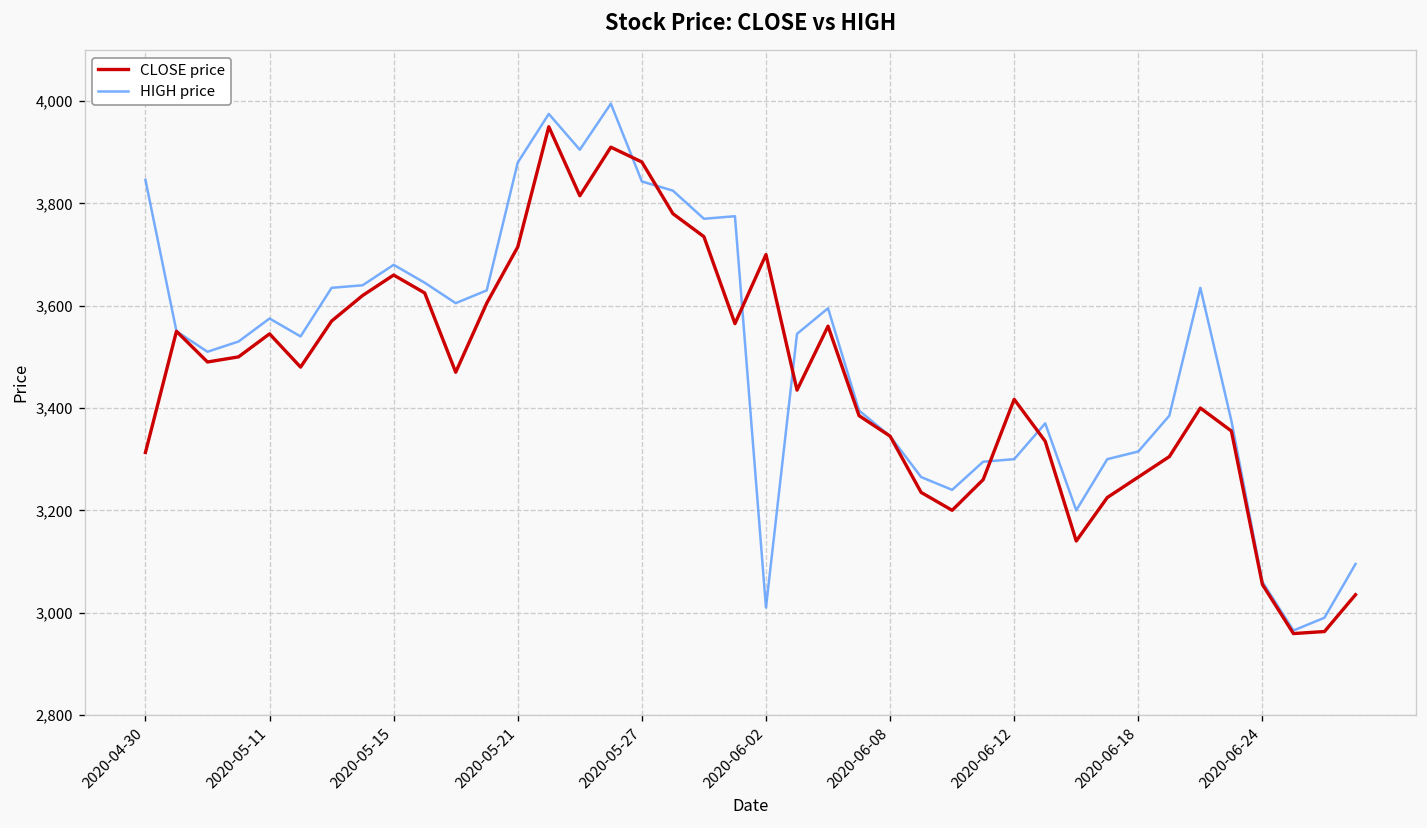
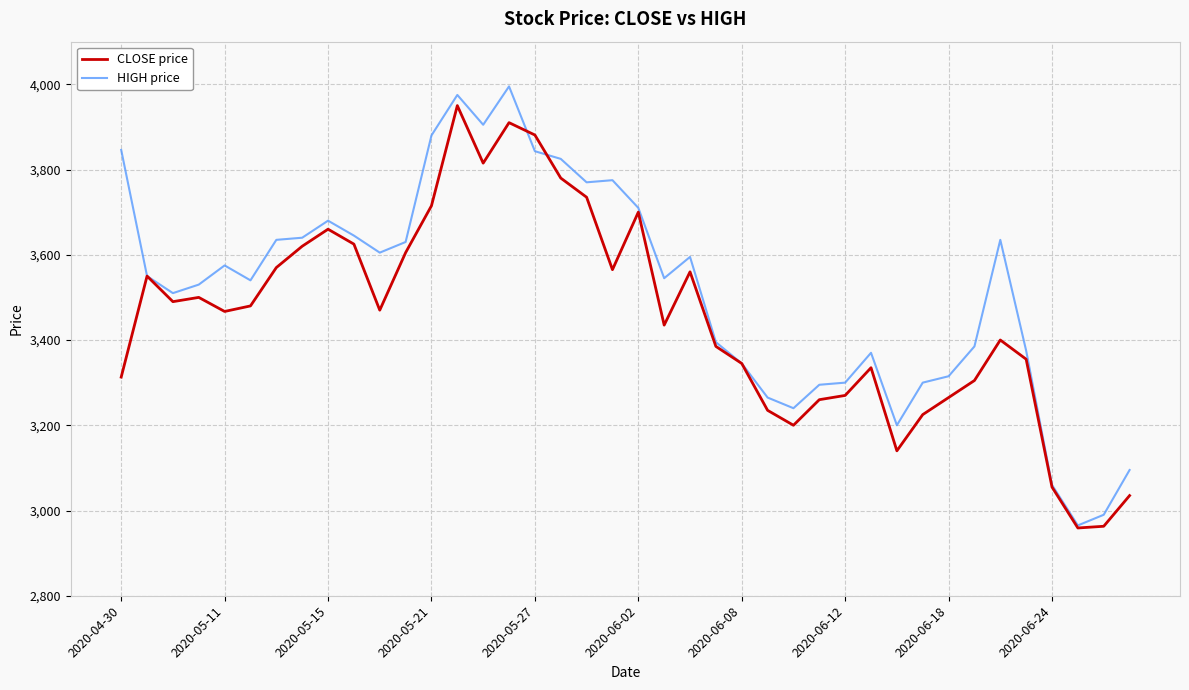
  {
    "CLOSE price": {
      "2020-04-30": "3,310",
-     "2020-05-11": "3,550",
+     "2020-05-11": "3,470",
      "2020-05-15": "3,660",
      "2020-05-21": "3,720",
      "2020-05-27": "3,880",
      "2020-06-02": "3,700",
-     "2020-06-12": "3,420",
+     "2020-06-12": "3,270",
      "2020-06-18": "3,270"
    },
    "HIGH price": {
      "2020-04-30": "3,850",
      "2020-05-11": "3,580",
      "2020-05-15": "3,680",
      "2020-05-21": "3,880",
      "2020-05-27": "3,840",
-     "2020-06-02": "3,010",
+     "2020-06-02": "3,710",
      "2020-06-12": "3,300",
      "2020-06-18": "3,320"
    }
  }
